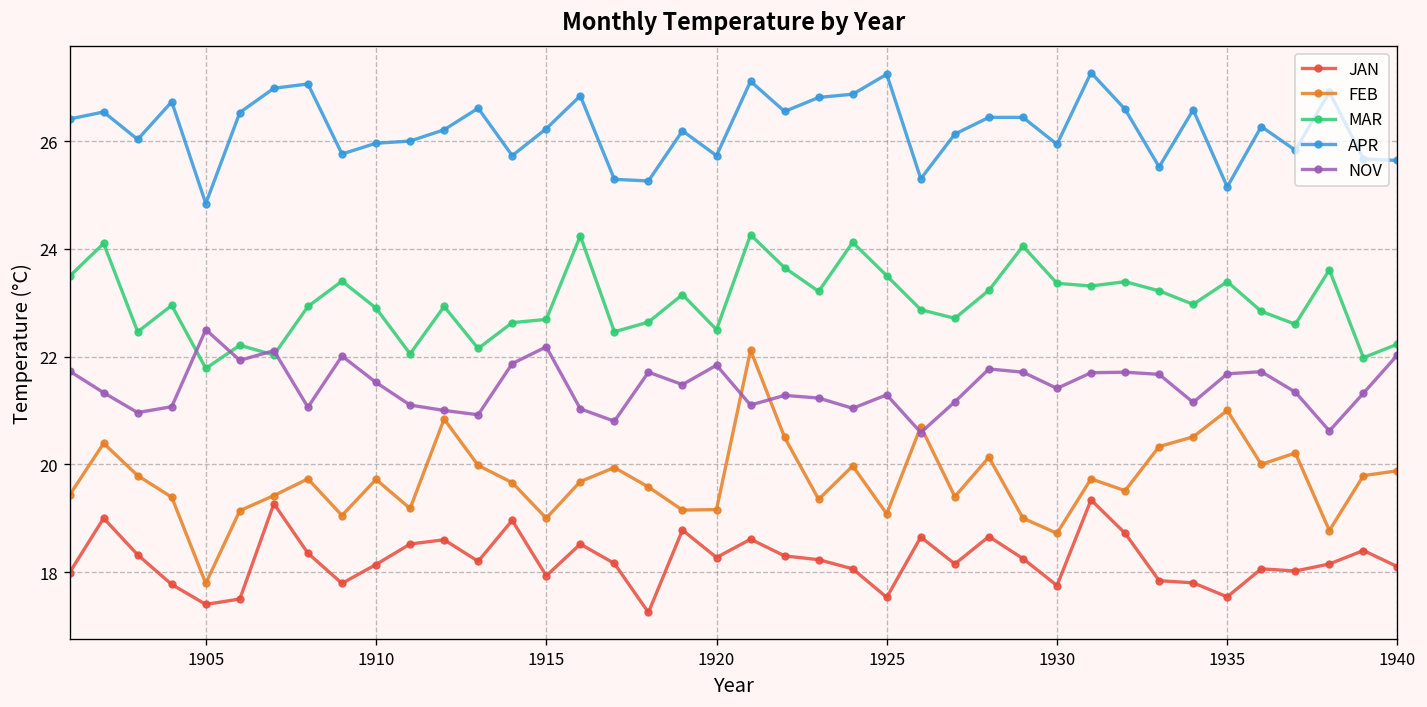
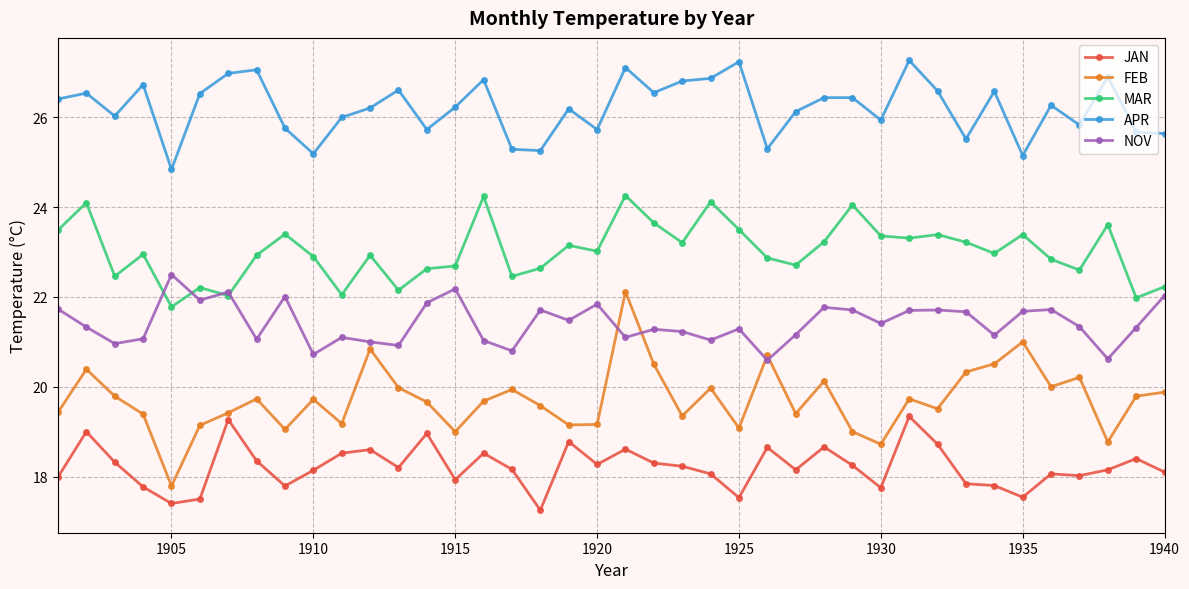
  {
    "MAR": {
      "1905": 21.8,
      "1910": 22.9,
      "1915": 22.7,
-     "1920": 22.5,
+     "1920": 23.0,
      "1925": 23.5,
      "1930": 23.4,
      "1935": 23.4,
      "1940": 22.2
    },
    "APR": {
      "1905": 24.8,
-     "1910": 26.0,
+     "1910": 25.2,
      "1915": 26.2,
      "1920": 25.7,
      "1925": 27.2,
      "1930": 25.9,
      "1935": 25.2,
      "1940": 25.6
    },
    "NOV": {
      "1905": 22.5,
-     "1910": 21.5,
+     "1910": 20.7,
      "1915": 22.2,
      "1920": 21.8,
      "1925": 21.3,
      "1930": 21.4,
      "1935": 21.7,
      "1940": 22.0
    }
  }
